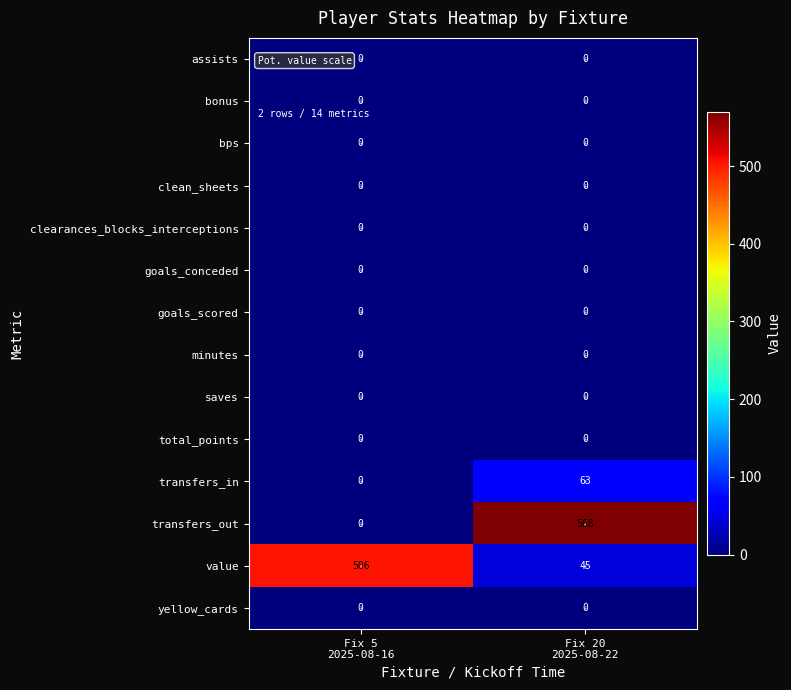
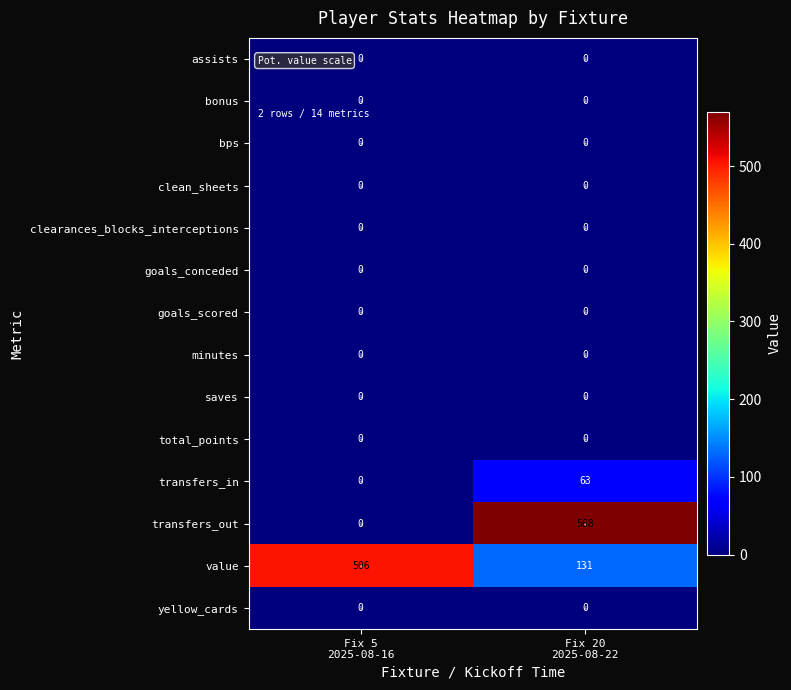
  {
    "value": {
-     "Fix 20 2025-08-22": 45
+     "Fix 20 2025-08-22": 131
    }
  }
